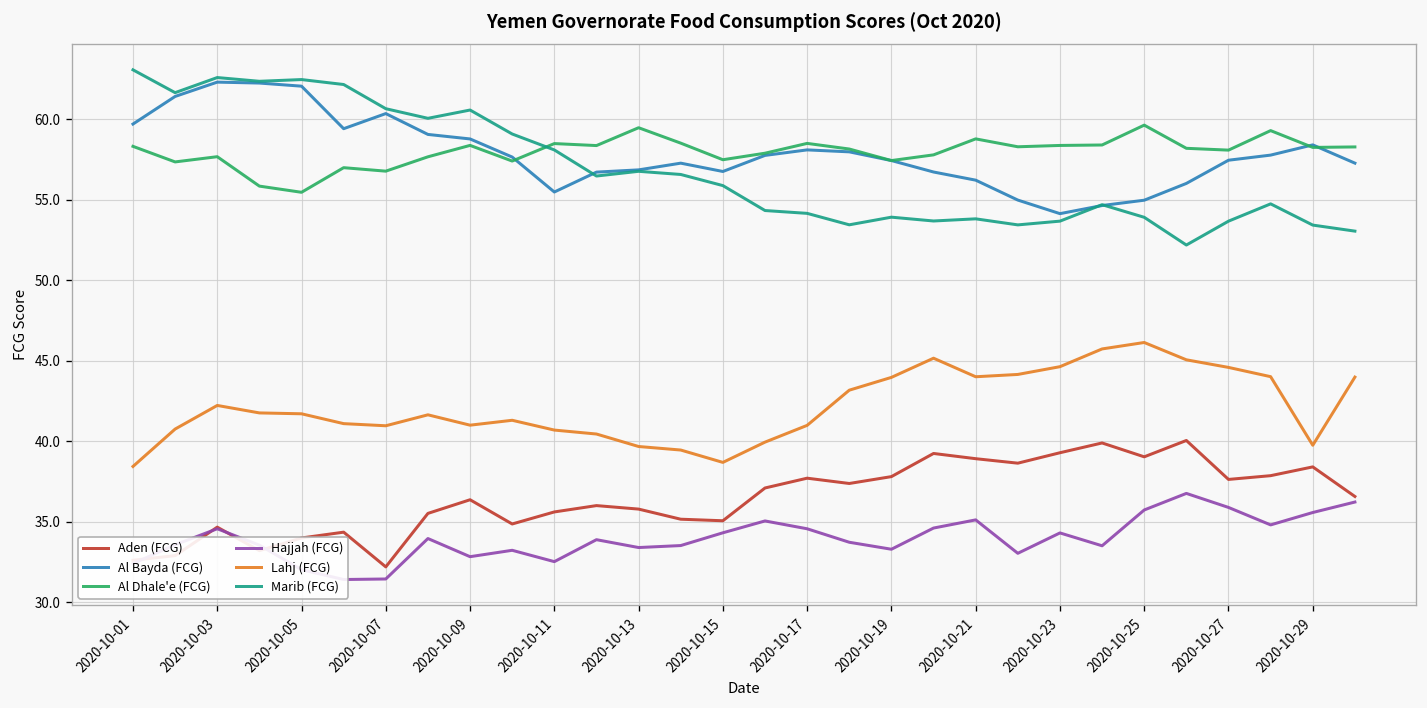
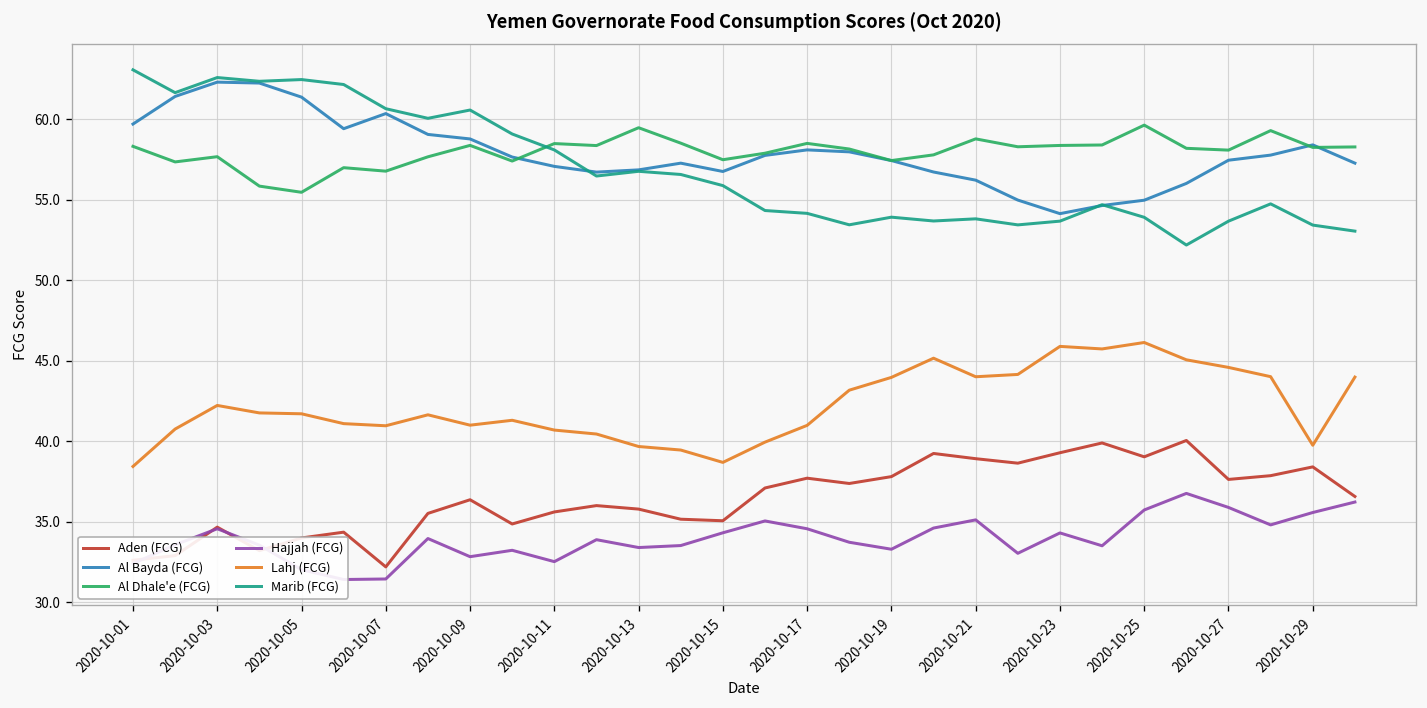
  {
    "Aden (FCG)": {
      "2020-10-07": 32.2,
      "2020-10-09": 36.4,
      "2020-10-11": 35.6,
      "2020-10-13": 35.8,
      "2020-10-15": 35.1,
      "2020-10-17": 37.7,
      "2020-10-19": 37.8,
      "2020-10-21": 38.9,
      "2020-10-23": 39.3,
      "2020-10-25": 39.0,
      "2020-10-27": 37.6,
      "2020-10-29": 38.4
    },
    "Al Bayda (FCG)": {
      "2020-10-01": 59.7,
      "2020-10-03": 62.3,
-     "2020-10-05": 62.1,
+     "2020-10-05": 61.4,
      "2020-10-07": 60.4,
      "2020-10-09": 58.8,
-     "2020-10-11": 55.5,
+     "2020-10-11": 57.1,
      "2020-10-15": 56.8,
      "2020-10-17": 58.1,
      "2020-10-21": 56.2,
      "2020-10-23": 54.1,
      "2020-10-25": 55.0,
      "2020-10-27": 57.5
    },
    "Hajjah (FCG)": {
      "2020-10-07": 31.4,
      "2020-10-09": 32.8,
      "2020-10-11": 32.5,
      "2020-10-13": 33.4,
      "2020-10-15": 34.3,
      "2020-10-17": 34.6,
      "2020-10-19": 33.3,
      "2020-10-21": 35.1,
      "2020-10-23": 34.3,
      "2020-10-25": 35.7,
      "2020-10-27": 35.9,
      "2020-10-29": 35.6
    },
    "Lahj (FCG)": {
      "2020-10-01": 38.4,
      "2020-10-03": 42.2,
      "2020-10-05": 41.7,
      "2020-10-07": 41.0,
      "2020-10-09": 41.0,
      "2020-10-11": 40.7,
      "2020-10-13": 39.7,
      "2020-10-15": 38.7,
      "2020-10-17": 41.0,
      "2020-10-19": 44.0,
      "2020-10-21": 44.0,
-     "2020-10-23": 44.6,
+     "2020-10-23": 45.9,
      "2020-10-25": 46.1,
      "2020-10-27": 44.6,
      "2020-10-29": 39.7
    }
  }
